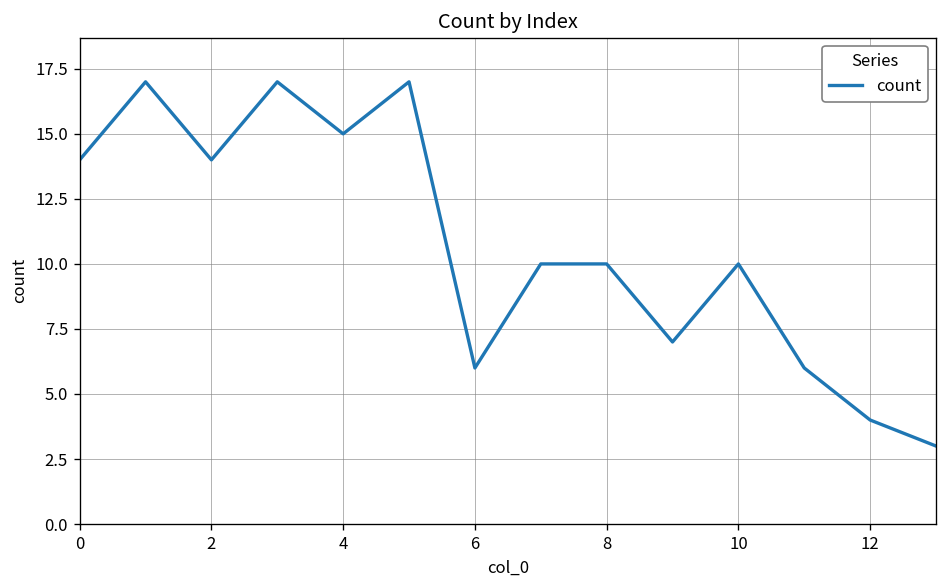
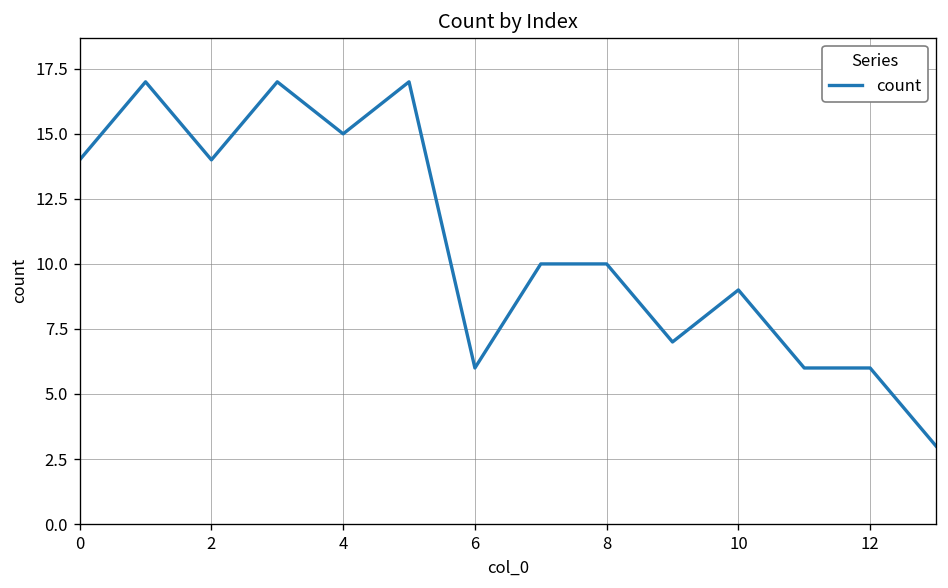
  {
    "0": 14,
    "2": 14,
    "4": 15,
    "6": 6,
    "8": 10,
-   "10": 10,
-   "12": 4
+   "10": 9,
+   "12": 6
  }
